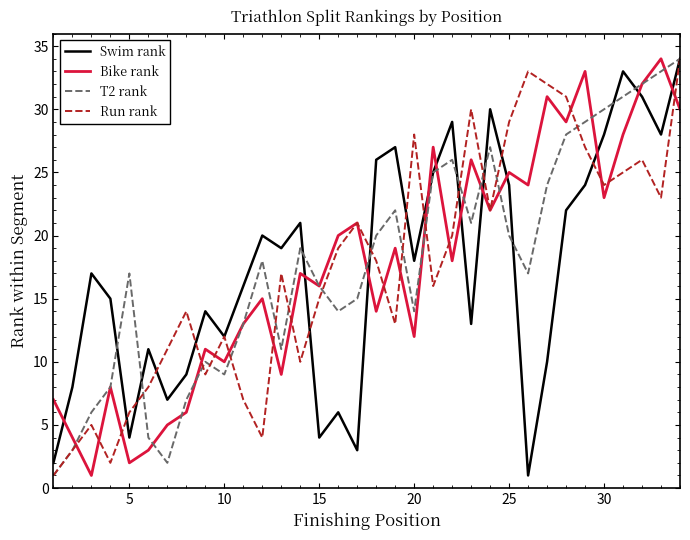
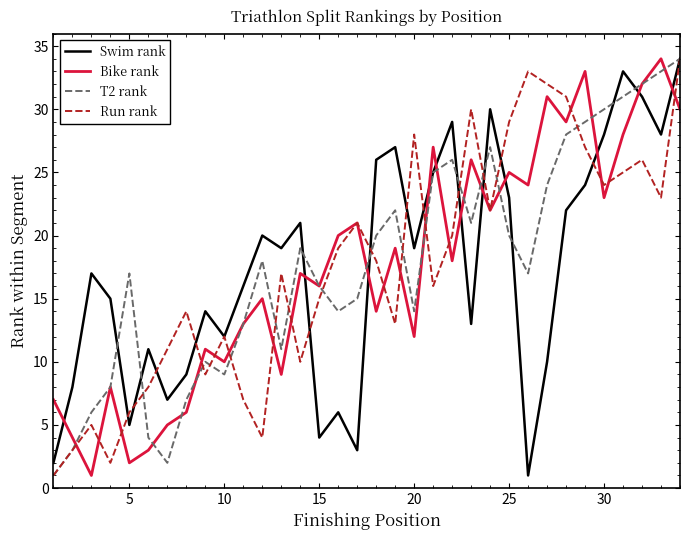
  {
    "Swim rank": {
-     "5": 4,
+     "5": 5,
      "15": 4,
-     "20": 18,
-     "25": 24,
+     "20": 19,
+     "25": 23,
      "30": 28
    },
    "T2 rank": {
      "5": 17,
      "10": 9,
      "20": 14,
      "25": 20,
      "30": 30
    }
  }
